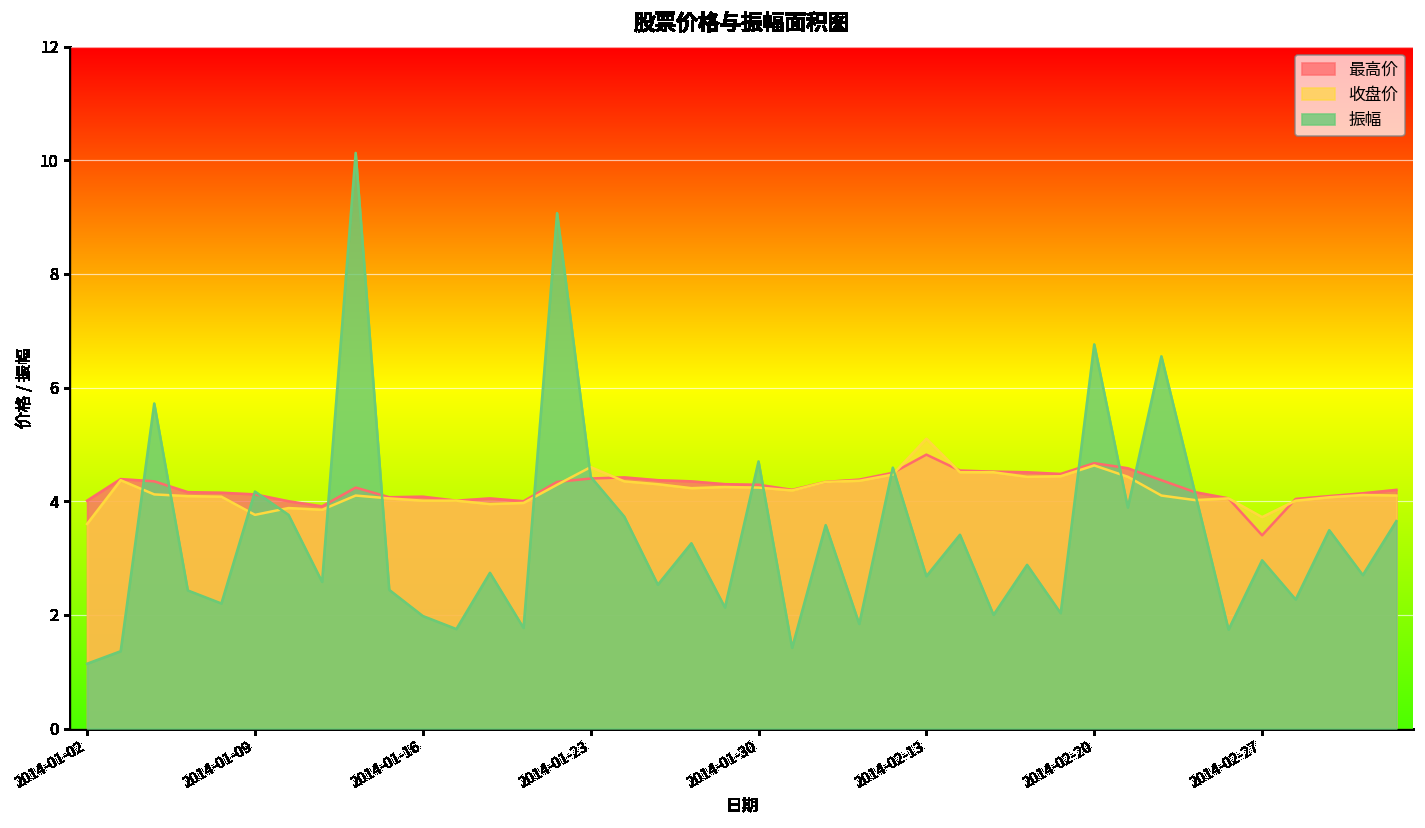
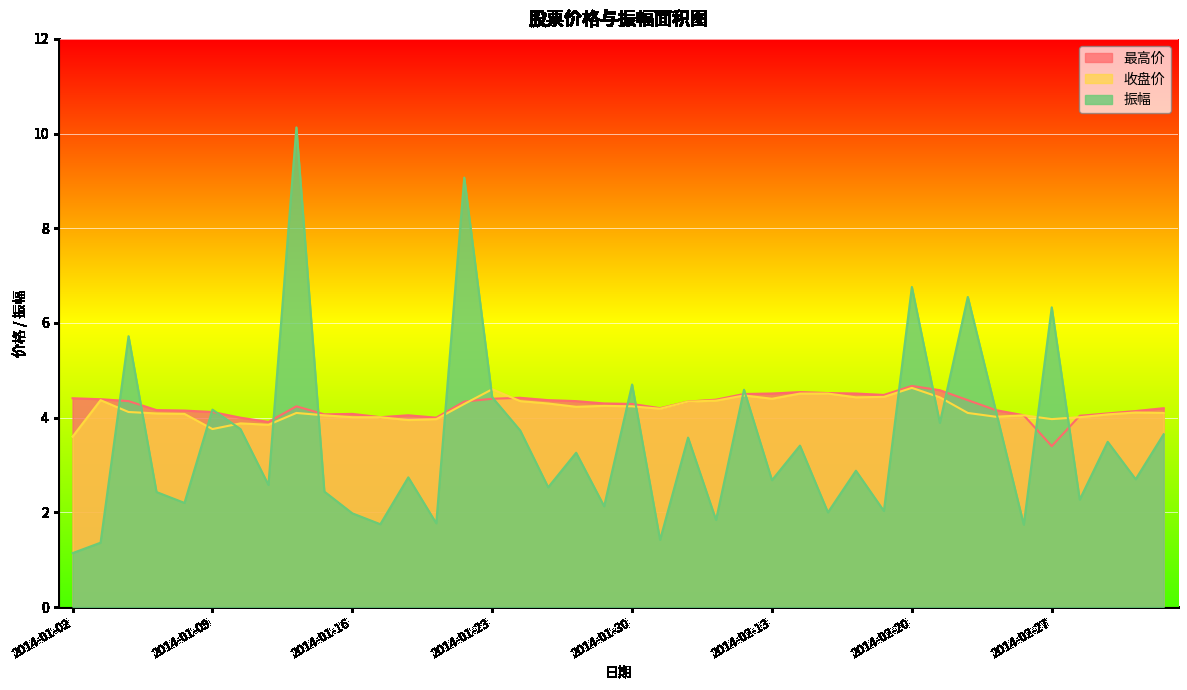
  {
    "最高价": {
-     "2014-01-02": 4.0,
+     "2014-01-02": 4.4,
      "2014-01-16": 4.1,
-     "2014-02-13": 4.8,
+     "2014-02-13": 4.5,
      "2014-02-27": 3.4
    },
    "收盘价": {
      "2014-01-02": 3.6,
      "2014-01-09": 3.8,
      "2014-01-16": 4.0,
      "2014-01-23": 4.6,
-     "2014-02-13": 5.1,
-     "2014-02-27": 3.7
+     "2014-02-13": 4.4,
+     "2014-02-27": 4.0
    },
    "振幅": {
      "2014-01-02": 1.1,
      "2014-01-16": 2.0,
      "2014-01-30": 4.7,
      "2014-02-13": 2.7,
      "2014-02-20": 6.8,
-     "2014-02-27": 3.0
+     "2014-02-27": 6.3
    }
  }
